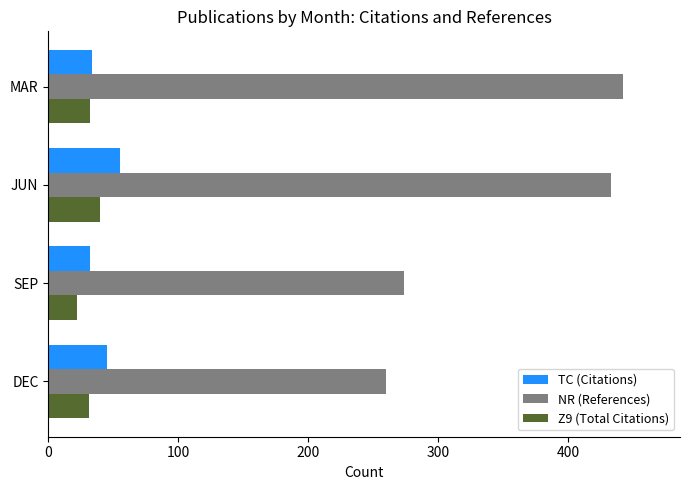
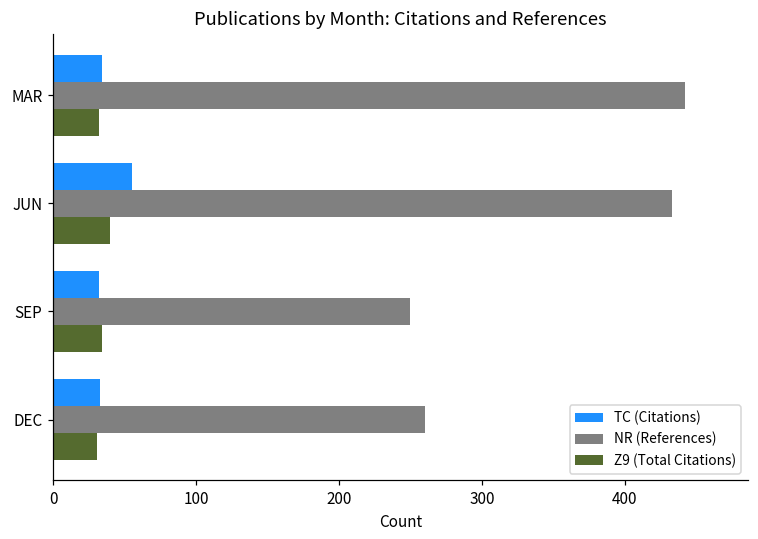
  {
    "TC (Citations)": {
      "MAR": 34,
      "JUN": 55,
      "SEP": 32,
-     "DEC": 45
+     "DEC": 33
    },
    "NR (References)": {
      "MAR": 442,
      "JUN": 433,
-     "SEP": 274,
+     "SEP": 250,
      "DEC": 260
    },
    "Z9 (Total Citations)": {
      "MAR": 32,
      "JUN": 40,
-     "SEP": 22,
+     "SEP": 34,
      "DEC": 31
    }
  }
